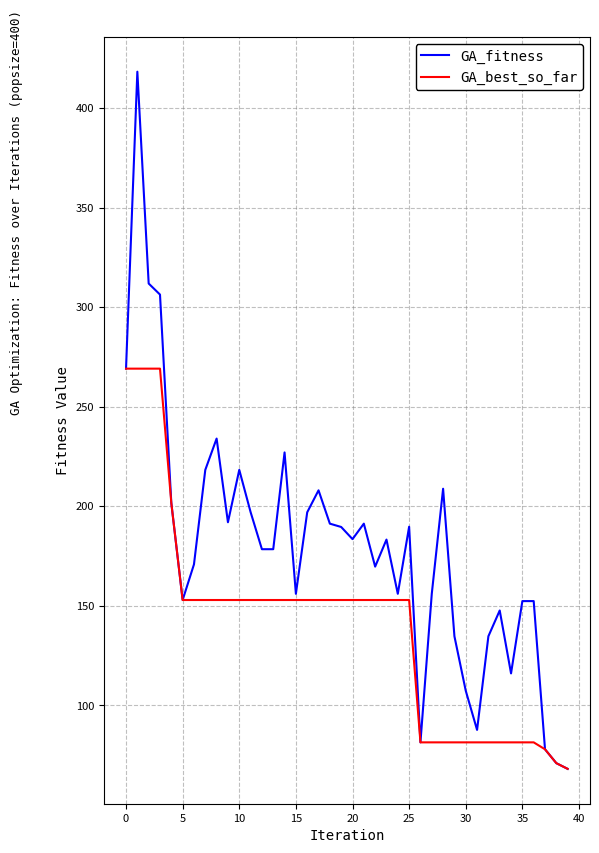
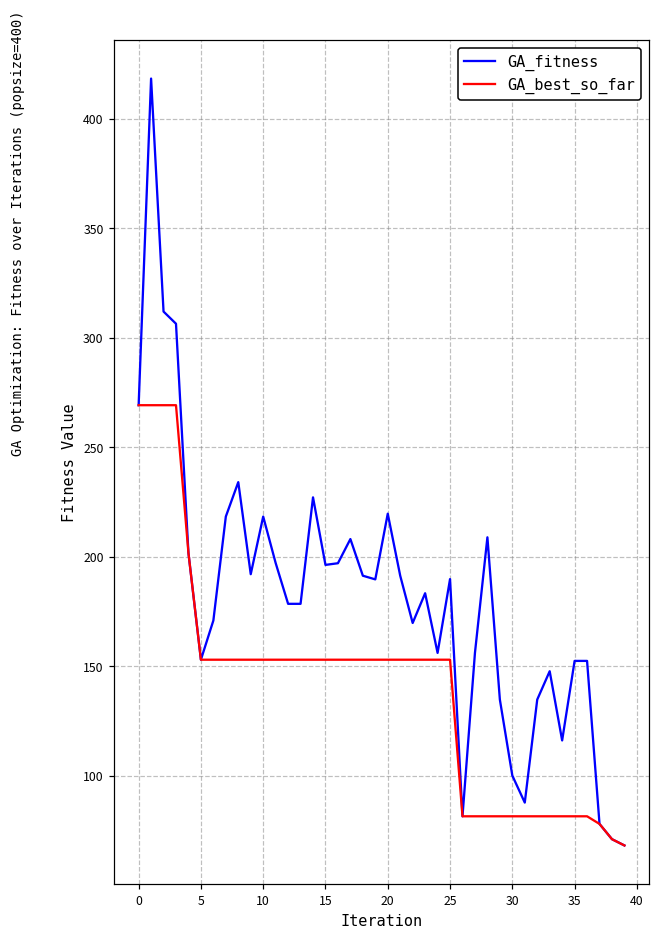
  {
    "GA_fitness": {
      "10": 218,
-     "15": 156,
-     "20": 184,
+     "15": 196,
+     "20": 220,
      "25": 190,
-     "30": 107,
+     "30": 100,
      "35": 152
    },
    "GA_best_so_far": {
      "10": 153,
      "15": 153,
      "20": 153,
      "25": 153,
      "30": 81,
      "35": 81
    }
  }
